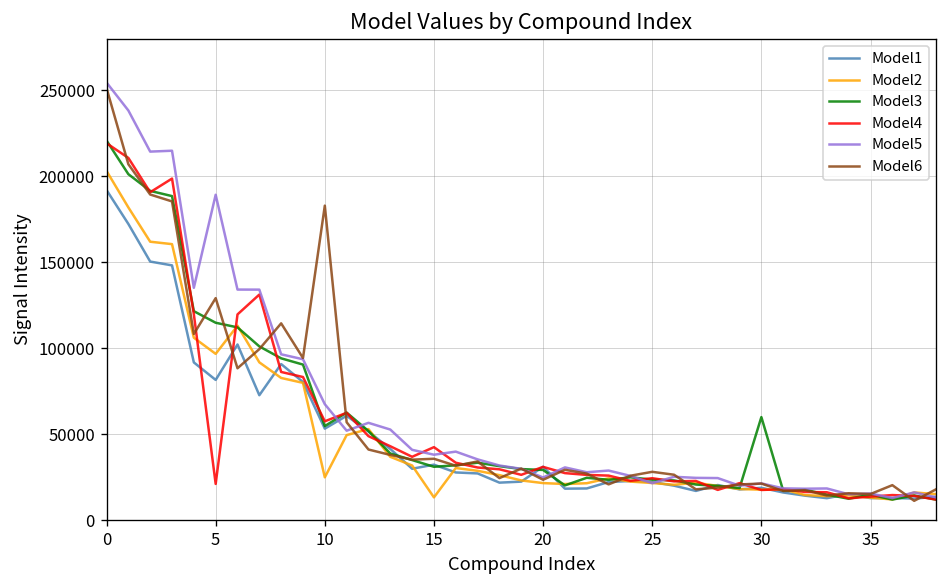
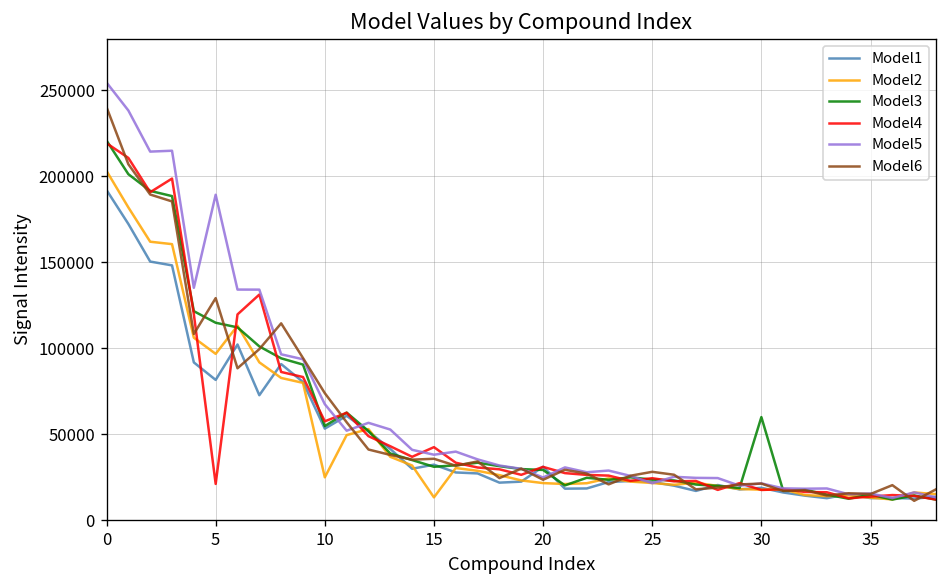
  {
    "Model1": {
      "0": 192000,
      "5": 82000
    },
    "Model2": {
      "0": 203000,
      "5": 97000,
      "10": 25000,
      "15": 13000,
      "20": 22000
    },
    "Model3": {
      "5": 115000,
      "30": 60000
    },
    "Model4": {
      "5": 21000,
      "10": 58000,
      "15": 43000
    },
    "Model5": {
      "0": 255000,
      "5": 189000,
      "10": 68000,
      "15": 38000
    },
    "Model6": {
-     "0": 251000,
+     "0": 240000,
      "5": 129000,
-     "10": 183000,
+     "10": 74000,
      "15": 36000,
      "25": 28000
    }
  }
